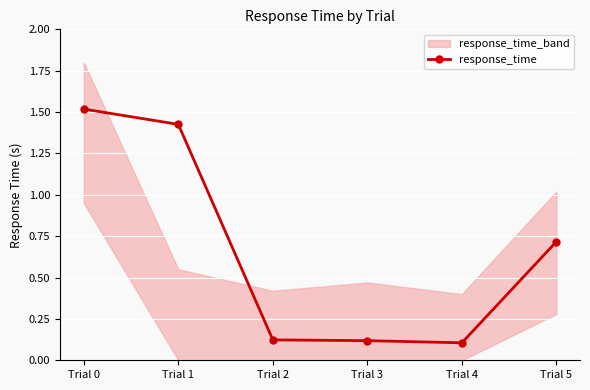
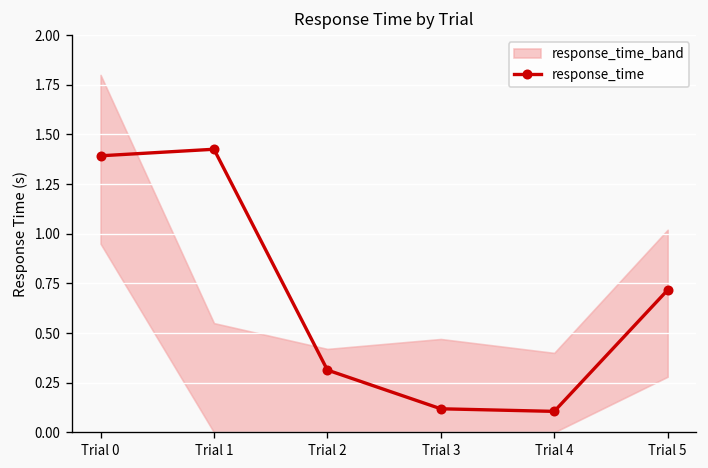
  {
    "response_time": {
-     "Trial 0": 1.52,
+     "Trial 0": 1.39,
      "Trial 1": 1.43,
-     "Trial 2": 0.12,
+     "Trial 2": 0.31,
      "Trial 3": 0.12,
      "Trial 4": 0.11,
      "Trial 5": 0.72
    }
  }
